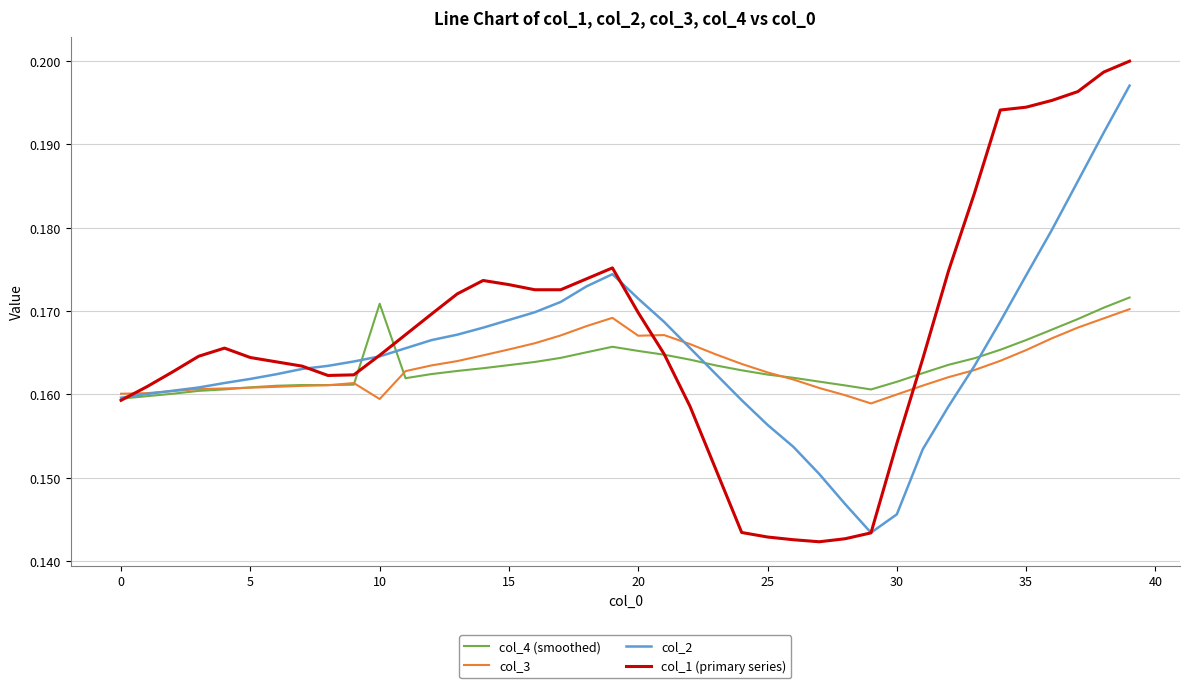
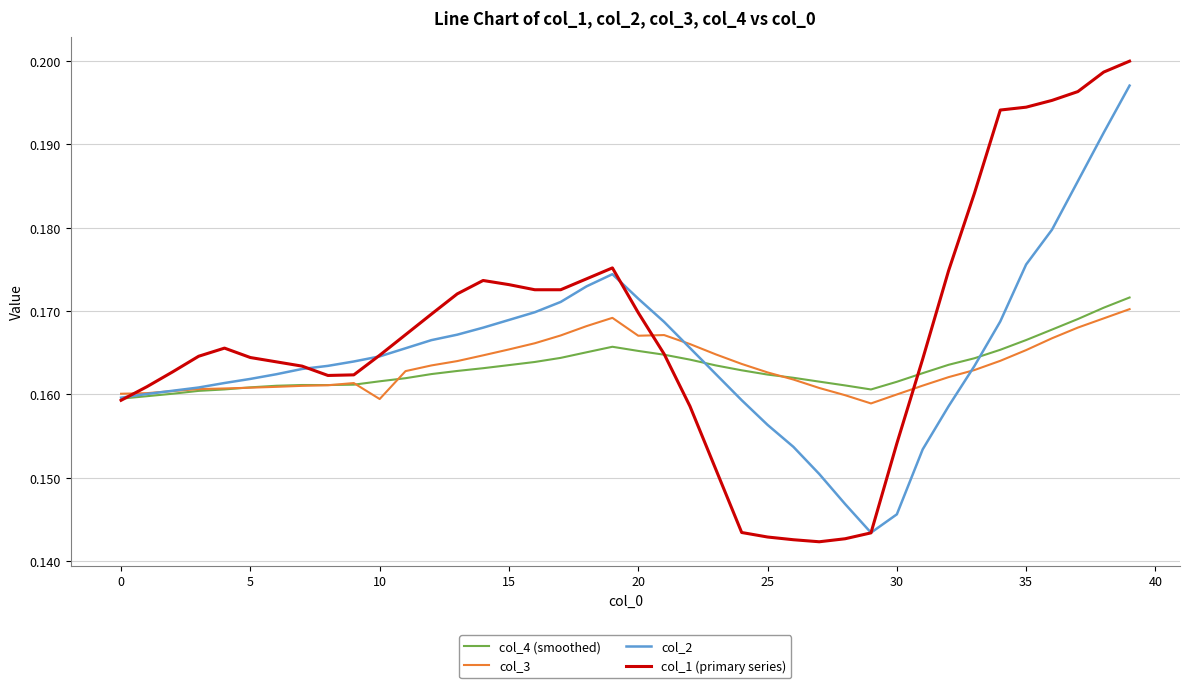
  {
    "col_4 (smoothed)": {
-     "10": 0.171,
+     "10": 0.162,
      "15": 0.164,
      "20": 0.165,
      "30": 0.162,
      "35": 0.167
    },
    "col_3": {
      "0": 0.160,
      "10": 0.159,
      "15": 0.165,
      "20": 0.167,
      "30": 0.160,
      "35": 0.165
    },
    "col_2": {
      "5": 0.162,
      "15": 0.169,
      "20": 0.171,
      "25": 0.156,
      "30": 0.146,
-     "35": 0.174
+     "35": 0.176
    },
    "col_1 (primary series)": {
      "5": 0.164,
      "15": 0.173,
      "20": 0.170,
      "25": 0.143,
      "30": 0.154,
      "35": 0.194
    }
  }
